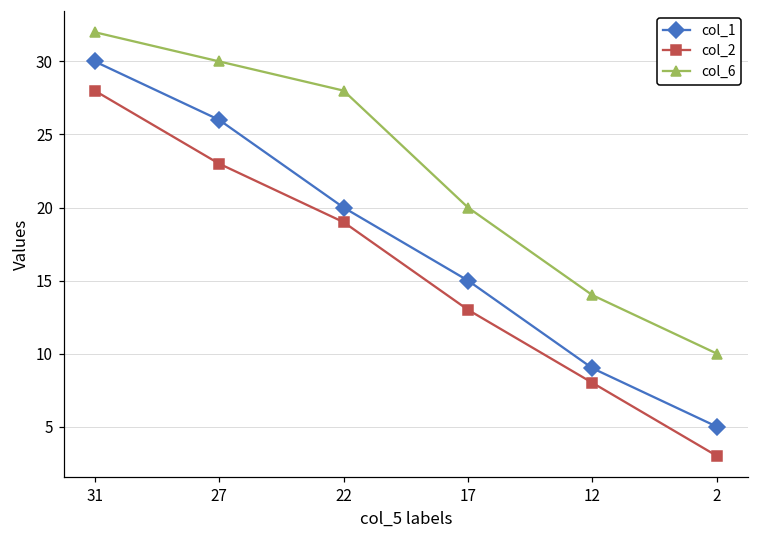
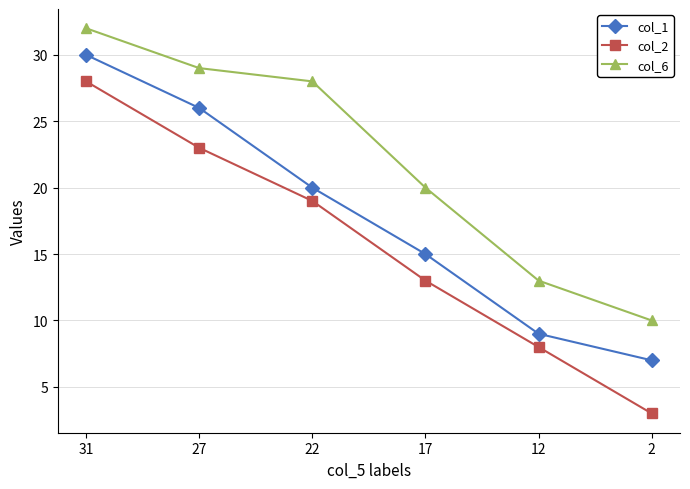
  {
    "col_1": {
      "31": 30,
      "27": 26,
      "22": 20,
      "17": 15,
      "12": 9,
-     "2": 5
+     "2": 7
    },
    "col_2": {
      "31": 28,
      "27": 23,
      "22": 19,
      "17": 13,
      "12": 8,
      "2": 3
    },
    "col_6": {
      "31": 32,
-     "27": 30,
+     "27": 29,
      "22": 28,
      "17": 20,
-     "12": 14,
+     "12": 13,
      "2": 10
    }
  }
